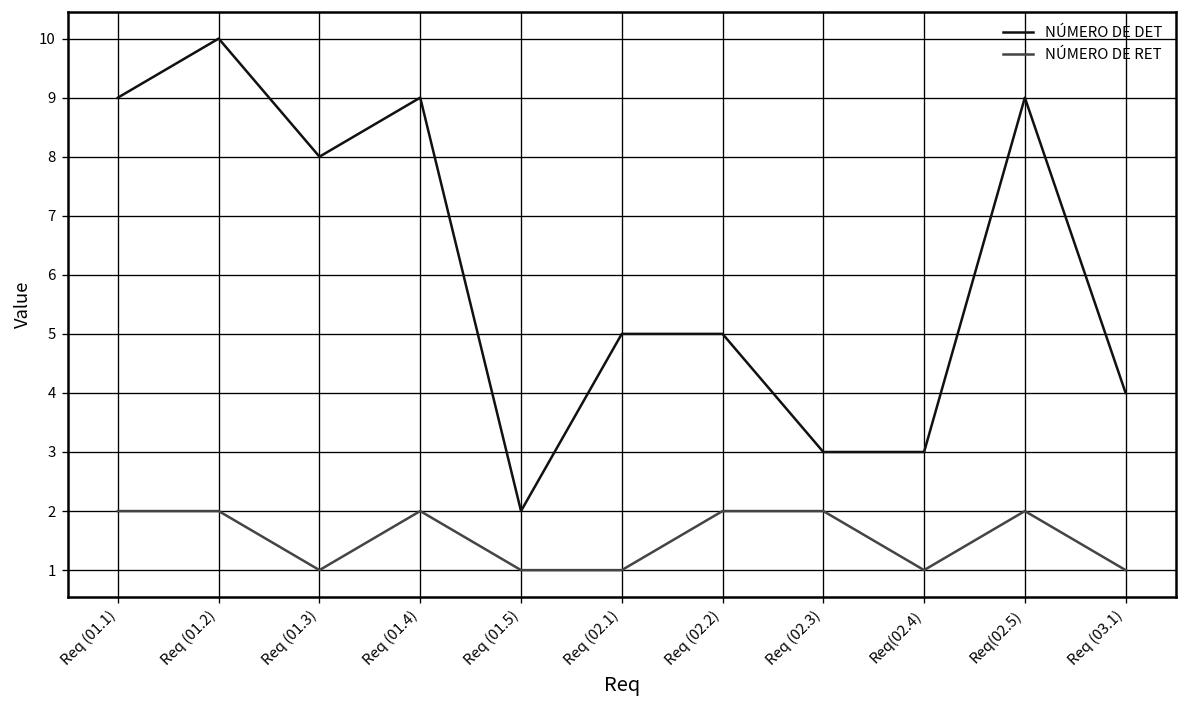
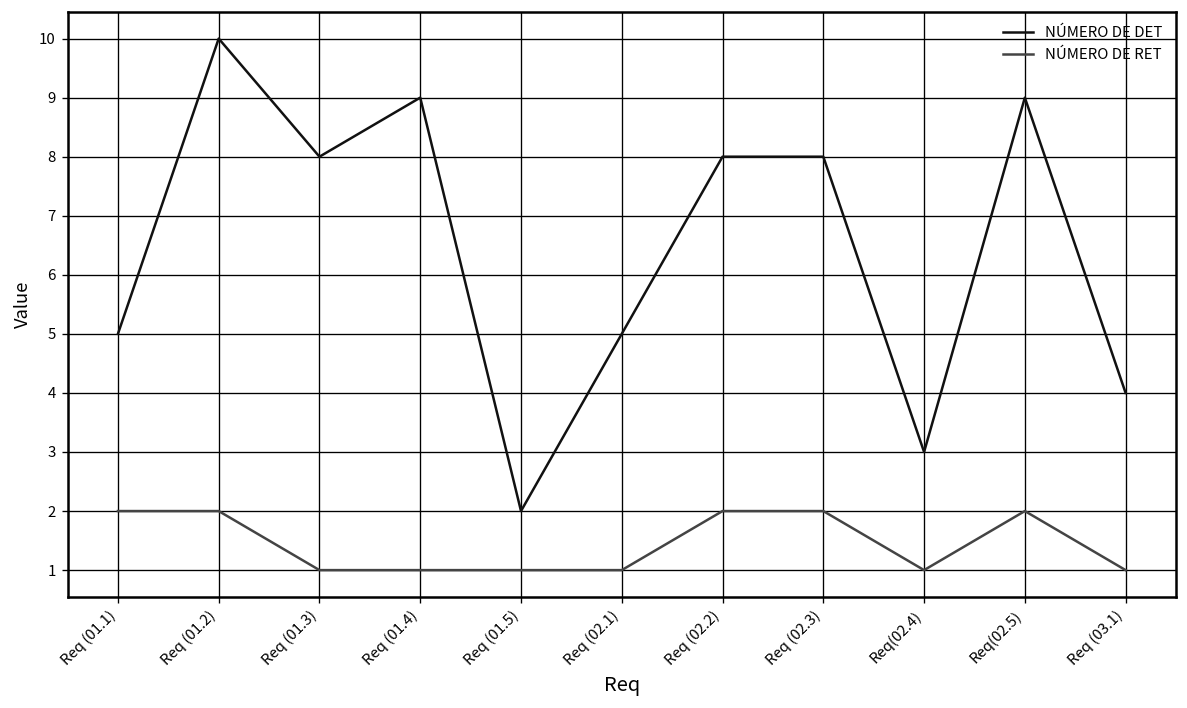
  {
    "NÚMERO DE DET": {
-     "Req (01.1)": 9,
+     "Req (01.1)": 5,
      "Req (01.2)": 10,
      "Req (01.3)": 8,
      "Req (01.4)": 9,
      "Req (01.5)": 2,
      "Req (02.1)": 5,
-     "Req (02.2)": 5,
-     "Req (02.3)": 3,
+     "Req (02.2)": 8,
+     "Req (02.3)": 8,
      "Req(02.4)": 3,
      "Req(02.5)": 9,
      "Req (03.1)": 4
    },
    "NÚMERO DE RET": {
      "Req (01.1)": 2,
      "Req (01.2)": 2,
      "Req (01.3)": 1,
-     "Req (01.4)": 2,
+     "Req (01.4)": 1,
      "Req (01.5)": 1,
      "Req (02.1)": 1,
      "Req (02.2)": 2,
      "Req (02.3)": 2,
      "Req(02.4)": 1,
      "Req(02.5)": 2,
      "Req (03.1)": 1
    }
  }
